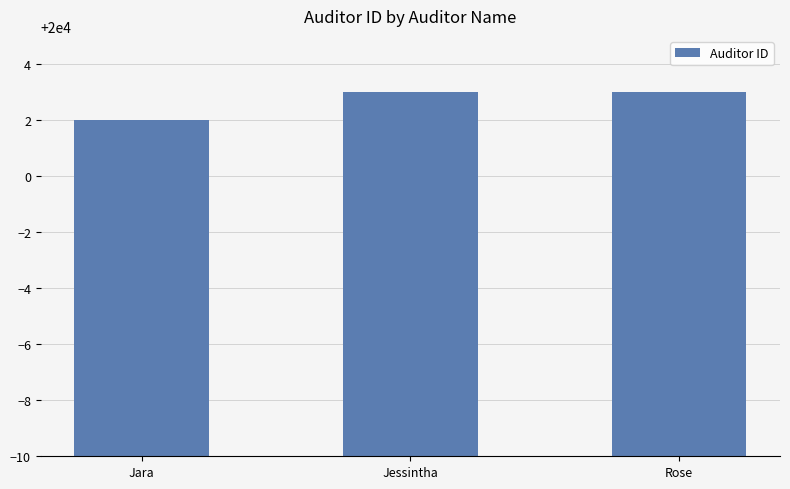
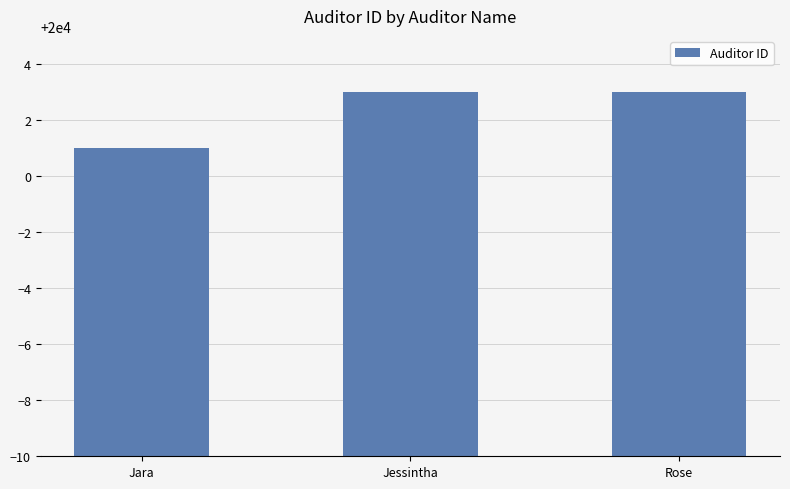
  {
-   "Jara": 20002,
+   "Jara": 20001,
    "Jessintha": 20003,
    "Rose": 20003
  }
